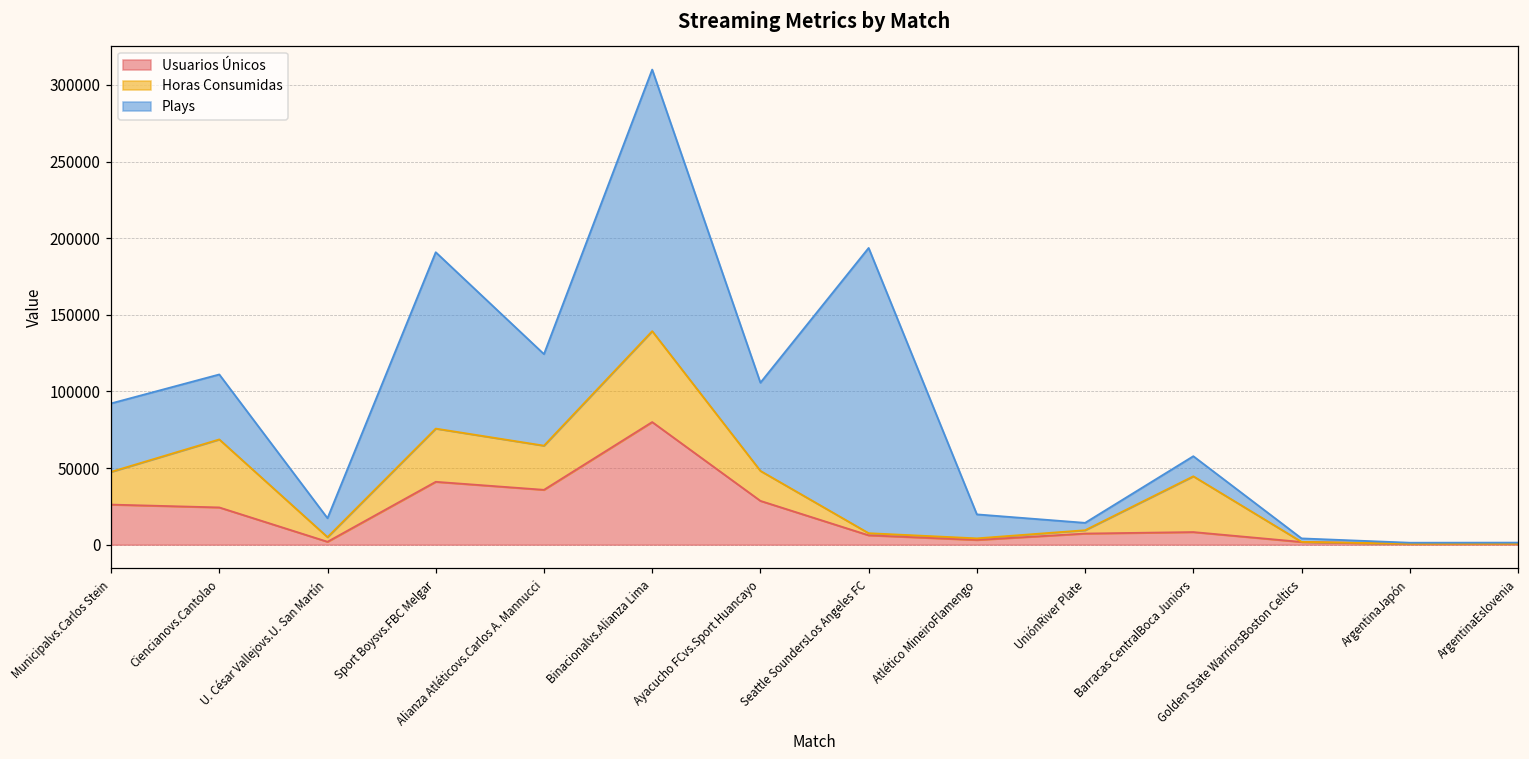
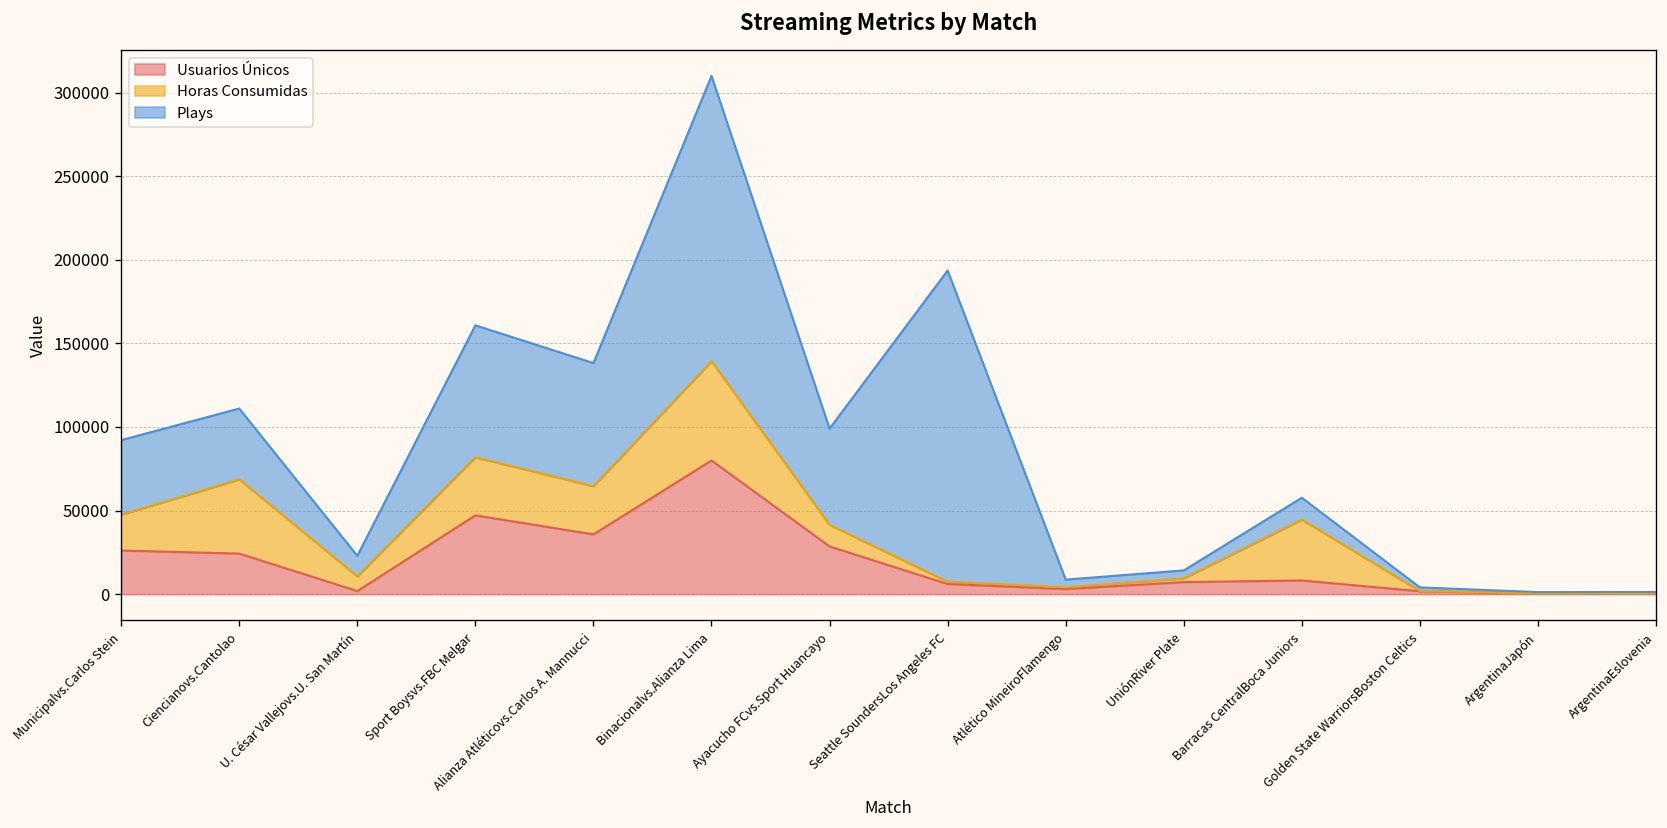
  {
    "Usuarios Únicos": {
      "Municipalvs.Carlos Stein": 26000,
      "Ciencianovs.Cantolao": 24000,
      "U. César Vallejovs.U. San Martín": 2000,
-     "Sport Boysvs.FBC Melgar": 41000,
+     "Sport Boysvs.FBC Melgar": 47000,
      "Alianza Atléticovs.Carlos A. Mannucci": 36000,
      "Binacionalvs.Alianza Lima": 80000,
      "Ayacucho FCvs.Sport Huancayo": 29000,
      "UniónRiver Plate": 7000,
      "Barracas CentralBoca Juniors": 8000
    },
    "Horas Consumidas": {
      "Municipalvs.Carlos Stein": 21000,
      "Ciencianovs.Cantolao": 44000,
-     "U. César Vallejovs.U. San Martín": 3000,
+     "U. César Vallejovs.U. San Martín": 9000,
      "Sport Boysvs.FBC Melgar": 35000,
      "Alianza Atléticovs.Carlos A. Mannucci": 29000,
      "Binacionalvs.Alianza Lima": 59000,
-     "Ayacucho FCvs.Sport Huancayo": 20000,
+     "Ayacucho FCvs.Sport Huancayo": 13000,
      "UniónRiver Plate": 2000,
      "Barracas CentralBoca Juniors": 36000
    },
    "Plays": {
      "Municipalvs.Carlos Stein": 45000,
      "Ciencianovs.Cantolao": 42000,
      "U. César Vallejovs.U. San Martín": 12000,
-     "Sport Boysvs.FBC Melgar": 115000,
-     "Alianza Atléticovs.Carlos A. Mannucci": 60000,
+     "Sport Boysvs.FBC Melgar": 79000,
+     "Alianza Atléticovs.Carlos A. Mannucci": 74000,
      "Binacionalvs.Alianza Lima": 171000,
      "Ayacucho FCvs.Sport Huancayo": 58000,
      "Seattle SoundersLos Angeles FC": 186000,
-     "Atlético MineiroFlamengo": 16000,
+     "Atlético MineiroFlamengo": 5000,
      "UniónRiver Plate": 5000,
      "Barracas CentralBoca Juniors": 13000,
      "Golden State WarriorsBoston Celtics": 2000
    }
  }
